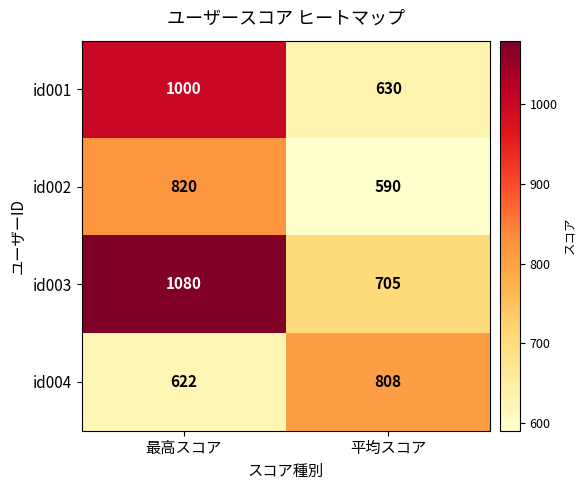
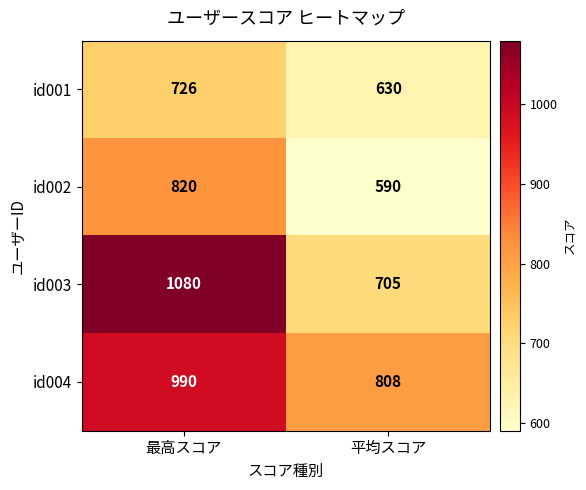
  {
    "id001": {
-     "最高スコア": 1000,
+     "最高スコア": 726,
      "平均スコア": 630
    },
    "id002": {
      "最高スコア": 820,
      "平均スコア": 590
    },
    "id003": {
      "最高スコア": 1080,
      "平均スコア": 705
    },
    "id004": {
-     "最高スコア": 622,
+     "最高スコア": 990,
      "平均スコア": 808
    }
  }
